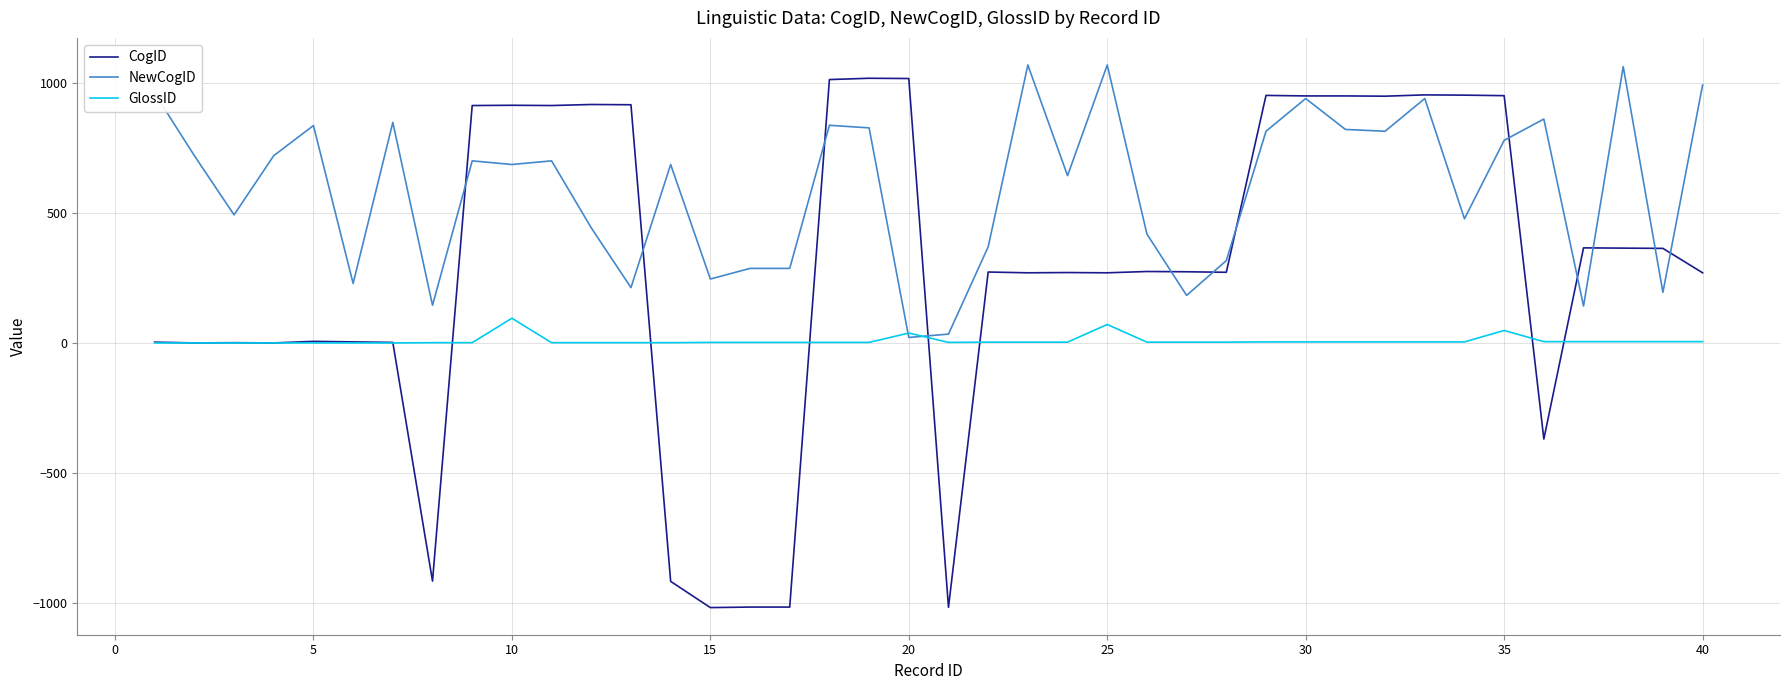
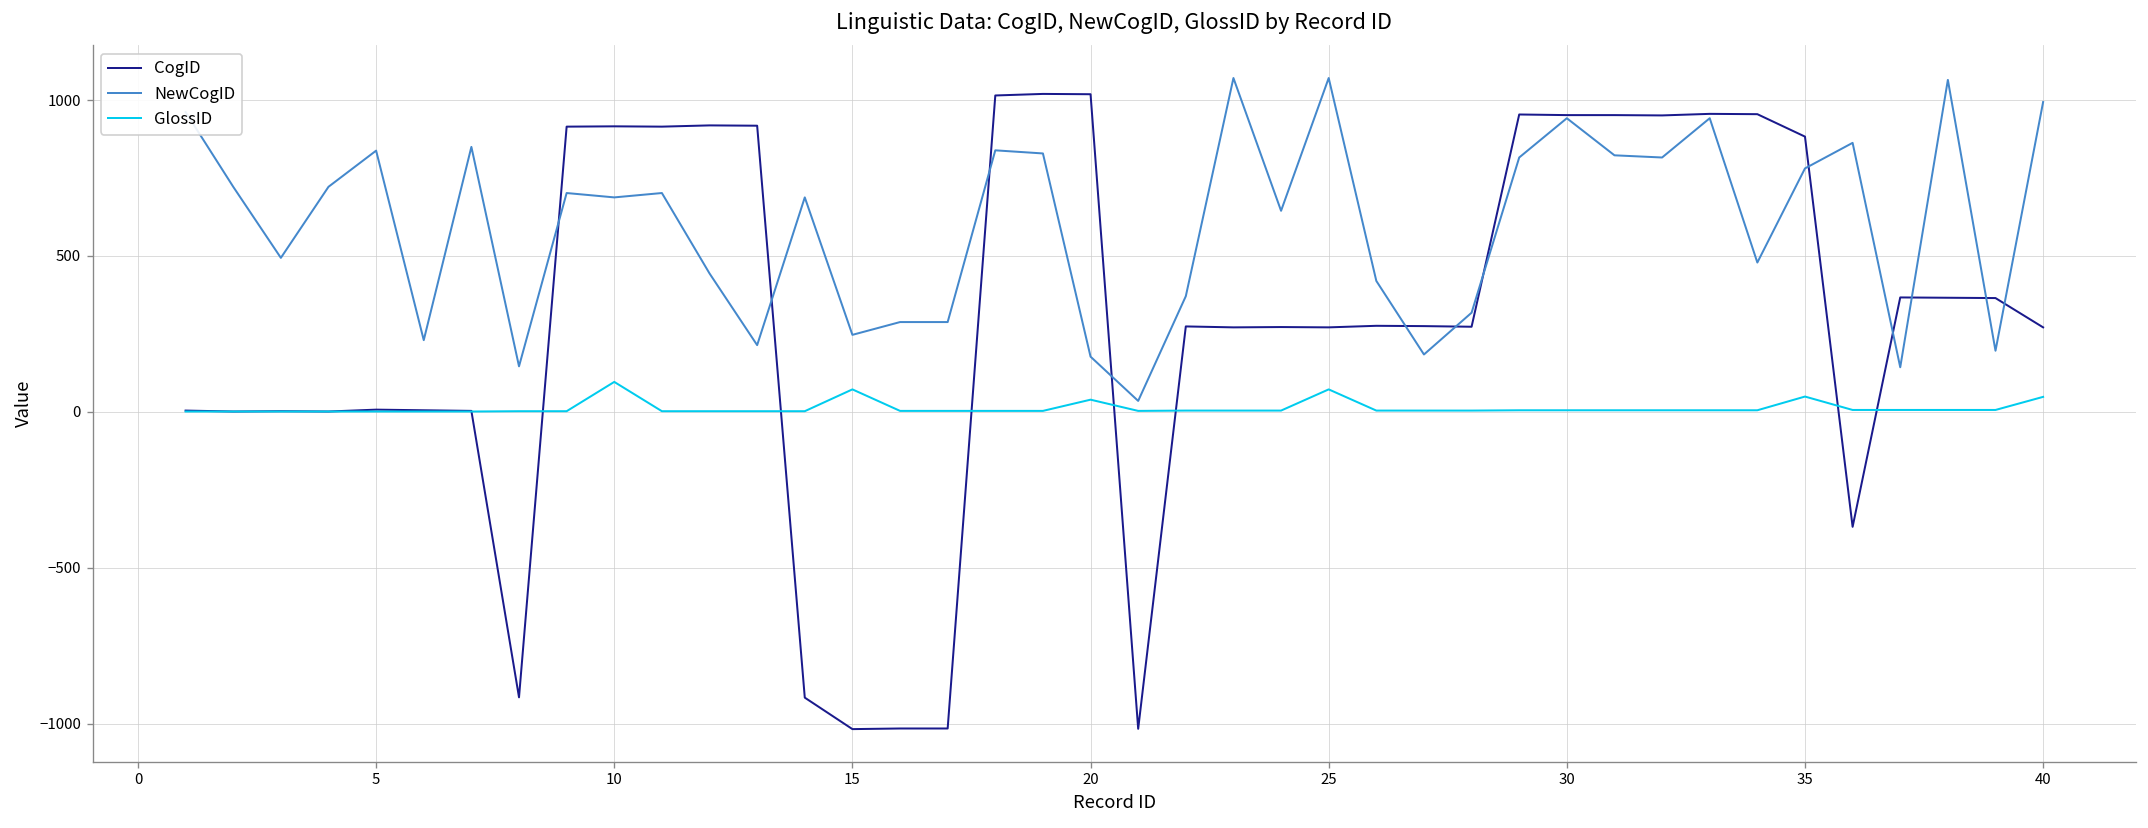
  {
    "CogID": {
      "10": 920,
      "15": -1020,
      "20": 1020,
      "25": 270,
      "30": 950,
-     "35": 950,
+     "35": 880,
      "40": 270
    },
    "NewCogID": {
      "5": 840,
      "10": 690,
      "15": 250,
-     "20": 20,
+     "20": 180,
      "25": 1070,
      "30": 940,
      "35": 780,
      "40": 990
    },
    "GlossID": {
      "10": 100,
-     "15": 0,
+     "15": 70,
      "20": 40,
      "25": 70,
      "30": 10,
      "35": 50,
-     "40": 10
+     "40": 50
    }
  }
